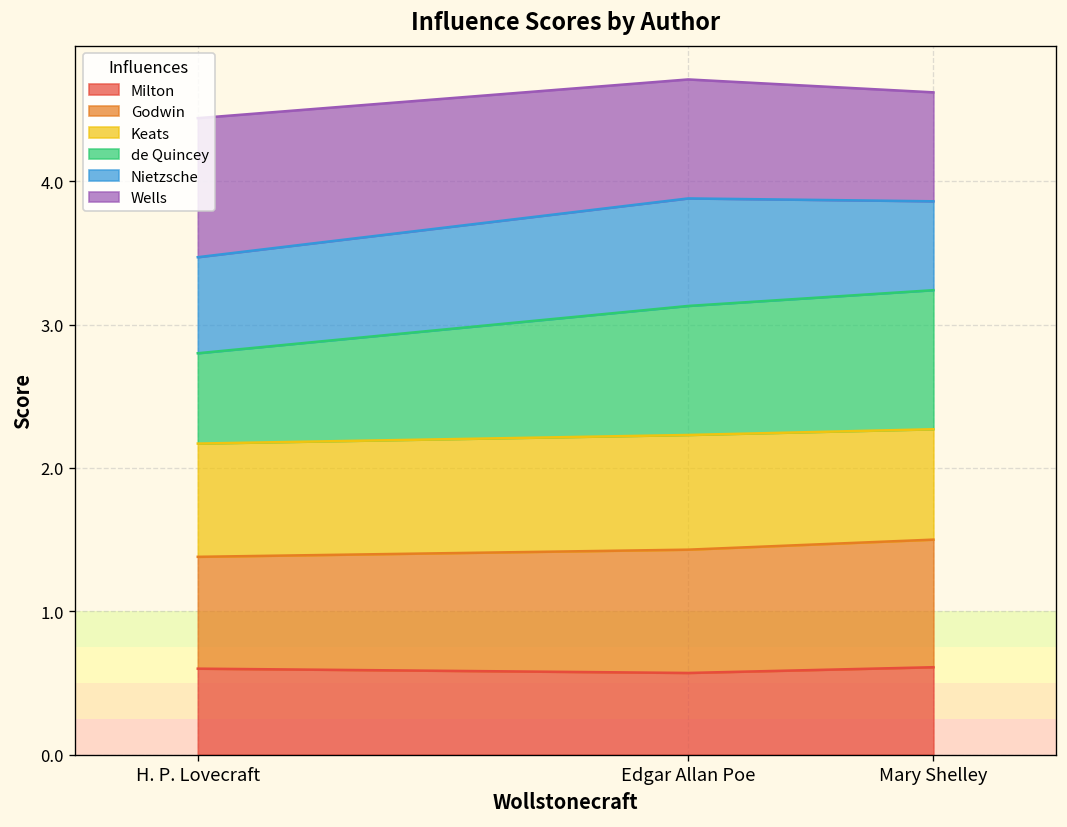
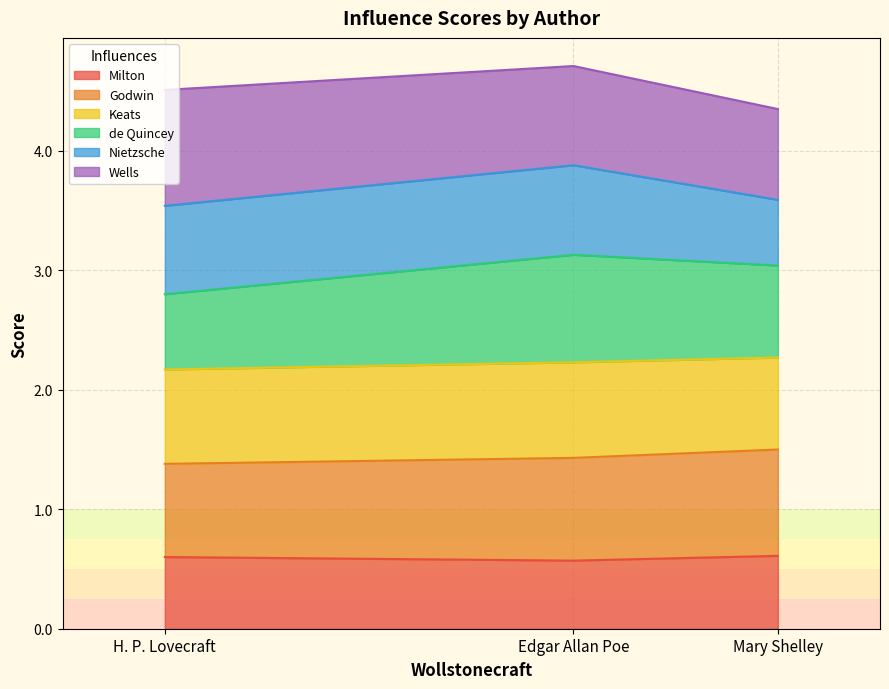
  {
    "Keats": {
      "H. P. Lovecraft": 0.79,
      "Edgar Allan Poe": 0.80,
      "Mary Shelley": 0.77
    },
    "de Quincey": {
      "H. P. Lovecraft": 0.63,
      "Edgar Allan Poe": 0.90,
-     "Mary Shelley": 0.97
+     "Mary Shelley": 0.77
    },
    "Nietzsche": {
-     "H. P. Lovecraft": 0.67,
+     "H. P. Lovecraft": 0.74,
      "Edgar Allan Poe": 0.75,
-     "Mary Shelley": 0.62
+     "Mary Shelley": 0.55
    },
    "Wells": {
      "Edgar Allan Poe": 0.83,
      "Mary Shelley": 0.76
    }
  }
